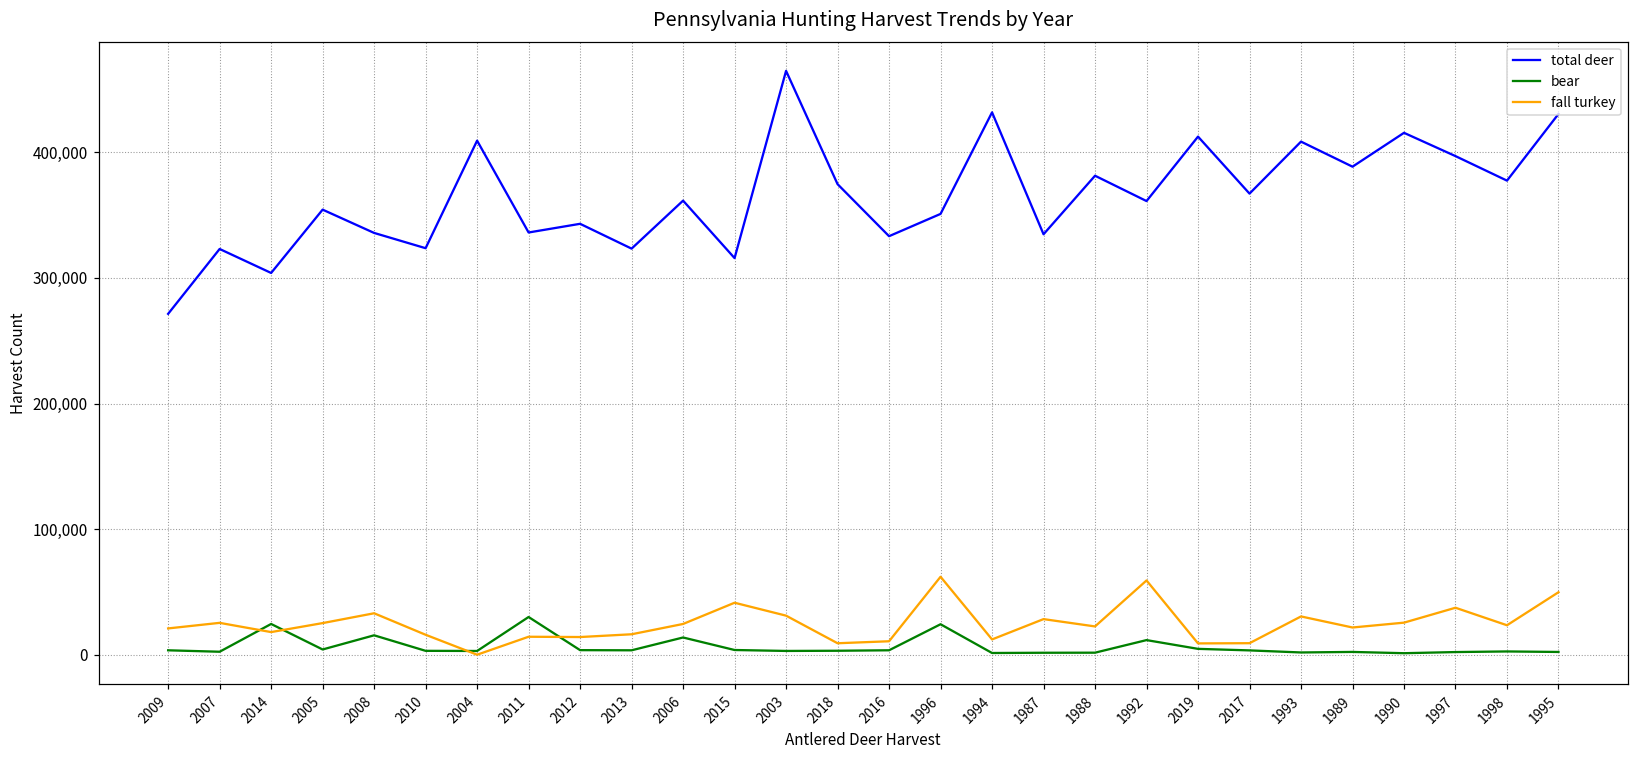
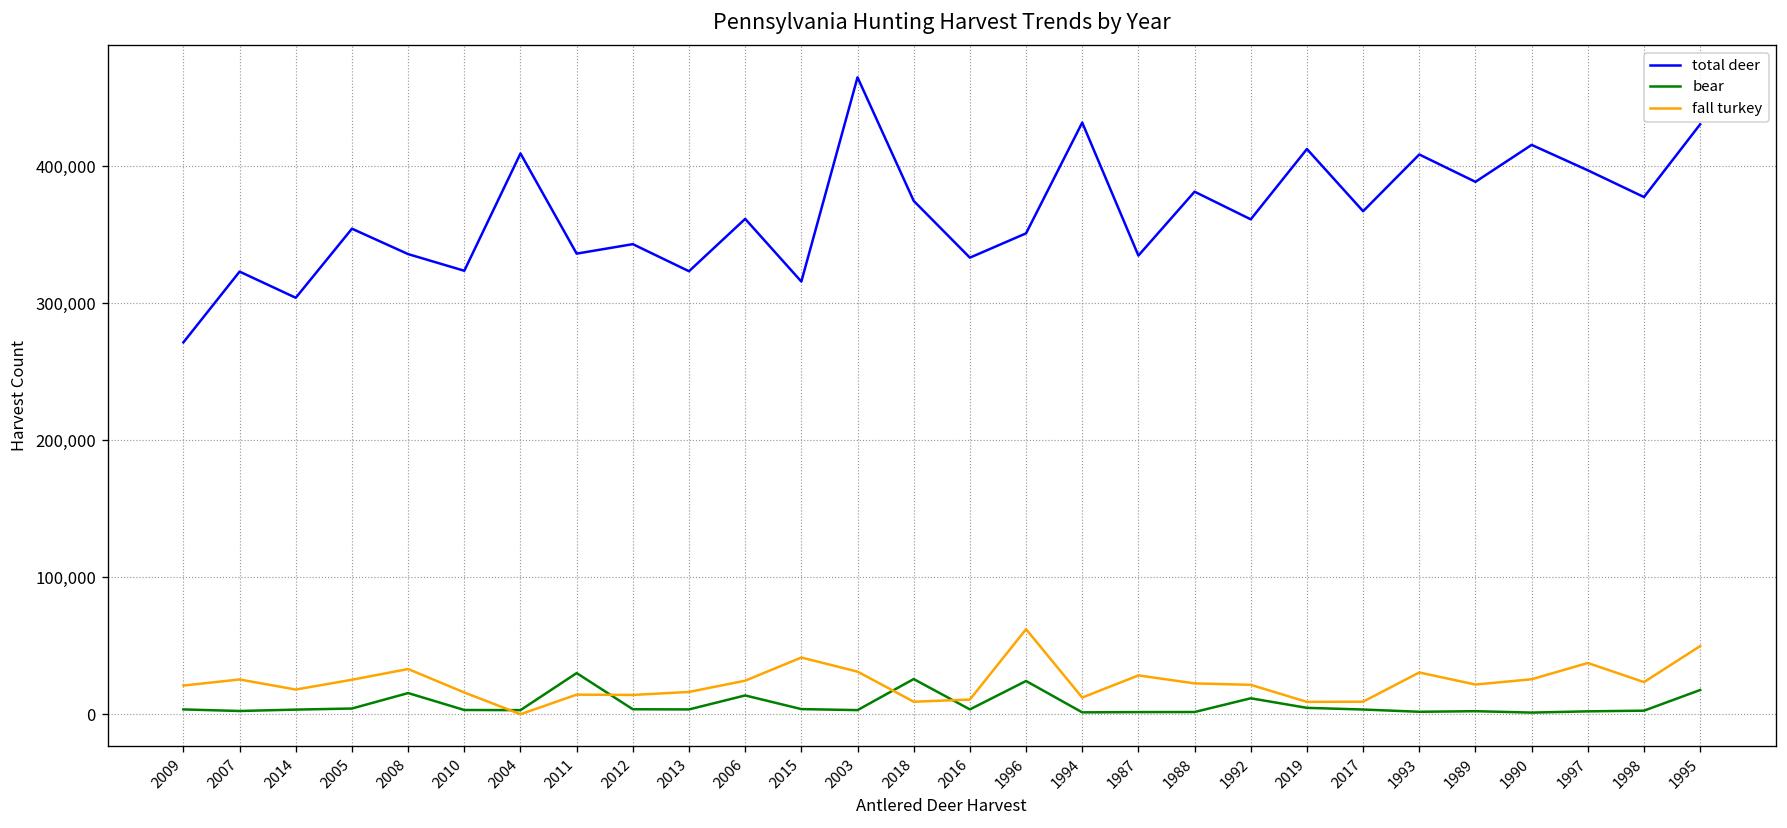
  {
    "total deer": {
      "2009": "271,000",
      "2007": "323,000",
      "2014": "304,000",
      "2005": "354,000",
      "2008": "336,000",
      "2010": "324,000",
      "2004": "409,000",
      "2011": "336,000",
      "2012": "343,000",
      "2013": "323,000",
      "2006": "362,000",
      "2015": "316,000",
      "2003": "465,000",
      "2018": "375,000",
      "2016": "333,000",
      "1996": "351,000",
      "1994": "432,000",
      "1987": "335,000",
      "1988": "381,000",
      "1992": "361,000",
      "2019": "413,000",
      "2017": "367,000",
      "1993": "409,000",
      "1989": "389,000",
      "1990": "416,000",
      "1997": "397,000",
      "1998": "377,000"
    },
    "bear": {
      "2009": "4,000",
      "2007": "2,000",
-     "2014": "24,000",
+     "2014": "3,000",
      "2005": "4,000",
      "2008": "15,000",
      "2010": "3,000",
      "2004": "3,000",
      "2011": "30,000",
      "2012": "4,000",
      "2013": "4,000",
      "2006": "14,000",
      "2015": "4,000",
      "2003": "3,000",
-     "2018": "3,000",
+     "2018": "26,000",
      "2016": "4,000",
      "1996": "24,000",
      "1994": "1,000",
      "1987": "2,000",
      "1988": "2,000",
      "1992": "12,000",
      "2019": "5,000",
      "2017": "3,000",
      "1993": "2,000",
      "1989": "2,000",
      "1990": "1,000",
      "1997": "2,000",
      "1998": "3,000",
-     "1995": "2,000"
+     "1995": "18,000"
    },
    "fall turkey": {
      "2009": "21,000",
      "2007": "25,000",
      "2014": "18,000",
      "2005": "25,000",
      "2008": "33,000",
      "2010": "16,000",
      "2004": "0",
      "2011": "14,000",
      "2012": "14,000",
      "2013": "16,000",
      "2006": "24,000",
      "2015": "41,000",
      "2003": "31,000",
      "2018": "9,000",
      "2016": "11,000",
      "1996": "62,000",
      "1994": "12,000",
      "1987": "28,000",
      "1988": "23,000",
-     "1992": "59,000",
+     "1992": "21,000",
      "2019": "9,000",
      "2017": "9,000",
      "1993": "30,000",
      "1989": "22,000",
      "1990": "26,000",
      "1997": "37,000",
      "1998": "23,000",
      "1995": "50,000"
    }
  }
